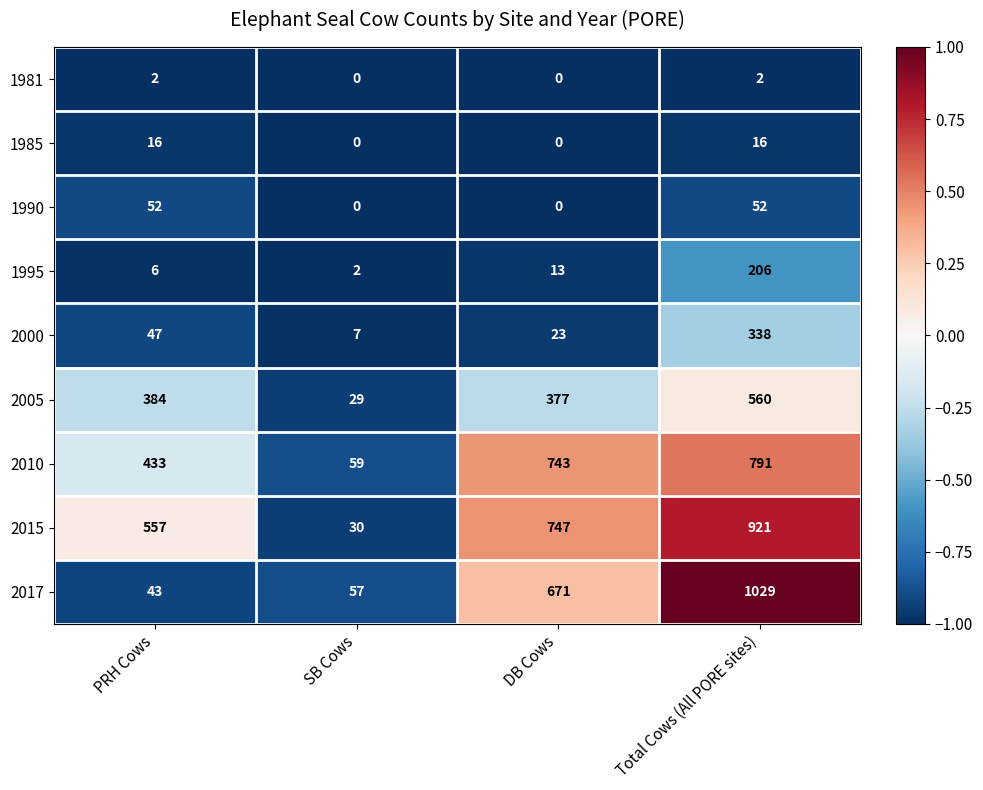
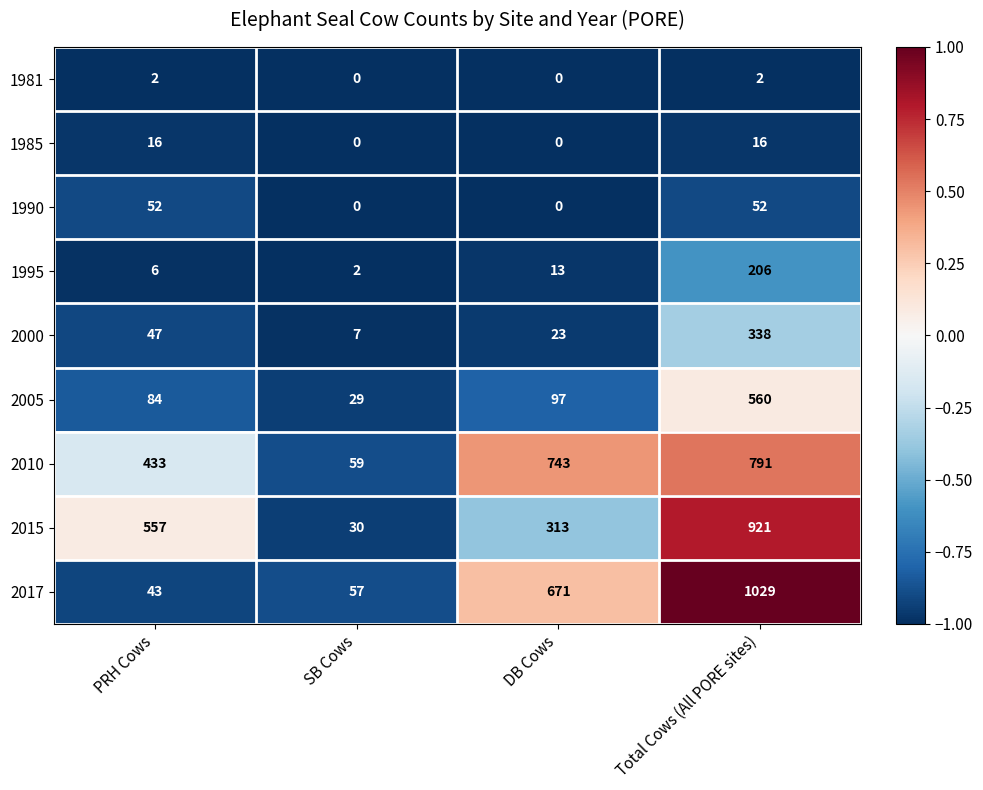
  {
    "1981": {
      "PRH Cows": 2,
      "SB Cows": 0,
      "DB Cows": 0,
      "Total Cows (All PORE sites)": 2
    },
    "1985": {
      "PRH Cows": 16,
      "SB Cows": 0,
      "DB Cows": 0,
      "Total Cows (All PORE sites)": 16
    },
    "1990": {
      "PRH Cows": 52,
      "SB Cows": 0,
      "DB Cows": 0,
      "Total Cows (All PORE sites)": 52
    },
    "1995": {
      "PRH Cows": 6,
      "SB Cows": 2,
      "DB Cows": 13,
      "Total Cows (All PORE sites)": 206
    },
    "2000": {
      "PRH Cows": 47,
      "SB Cows": 7,
      "DB Cows": 23,
      "Total Cows (All PORE sites)": 338
    },
    "2005": {
-     "PRH Cows": 384,
+     "PRH Cows": 84,
      "SB Cows": 29,
-     "DB Cows": 377,
+     "DB Cows": 97,
      "Total Cows (All PORE sites)": 560
    },
    "2010": {
      "PRH Cows": 433,
      "SB Cows": 59,
      "DB Cows": 743,
      "Total Cows (All PORE sites)": 791
    },
    "2015": {
      "PRH Cows": 557,
      "SB Cows": 30,
-     "DB Cows": 747,
+     "DB Cows": 313,
      "Total Cows (All PORE sites)": 921
    },
    "2017": {
      "PRH Cows": 43,
      "SB Cows": 57,
      "DB Cows": 671,
      "Total Cows (All PORE sites)": 1029
    }
  }
